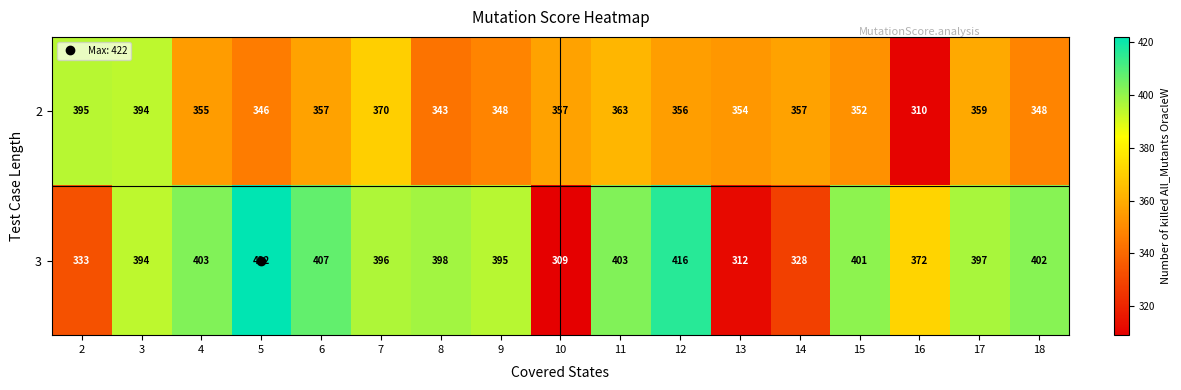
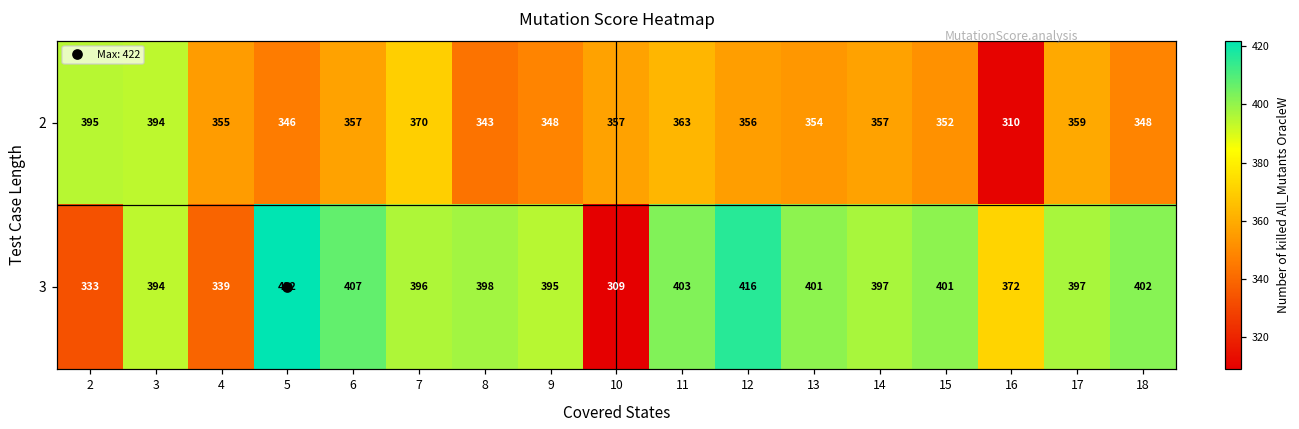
  {
    "2": {
      "2": 395,
      "3": 394,
      "4": 355,
      "5": 346,
      "6": 357,
      "7": 370,
      "8": 343,
      "9": 348,
      "10": 357,
      "11": 363,
      "12": 356,
      "13": 354,
      "14": 357,
      "15": 352,
      "16": 310,
      "17": 359,
      "18": 348
    },
    "3": {
      "2": 333,
      "3": 394,
-     "4": 403,
+     "4": 339,
      "6": 407,
      "7": 396,
      "8": 398,
      "9": 395,
      "10": 309,
      "11": 403,
      "12": 416,
-     "13": 312,
-     "14": 328,
+     "13": 401,
+     "14": 397,
      "15": 401,
      "16": 372,
      "17": 397,
      "18": 402
    }
  }
